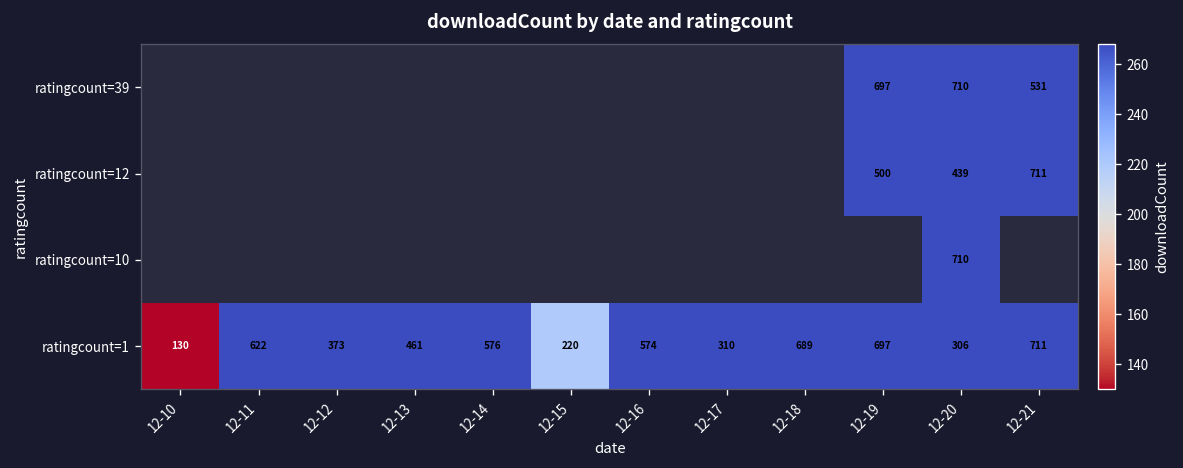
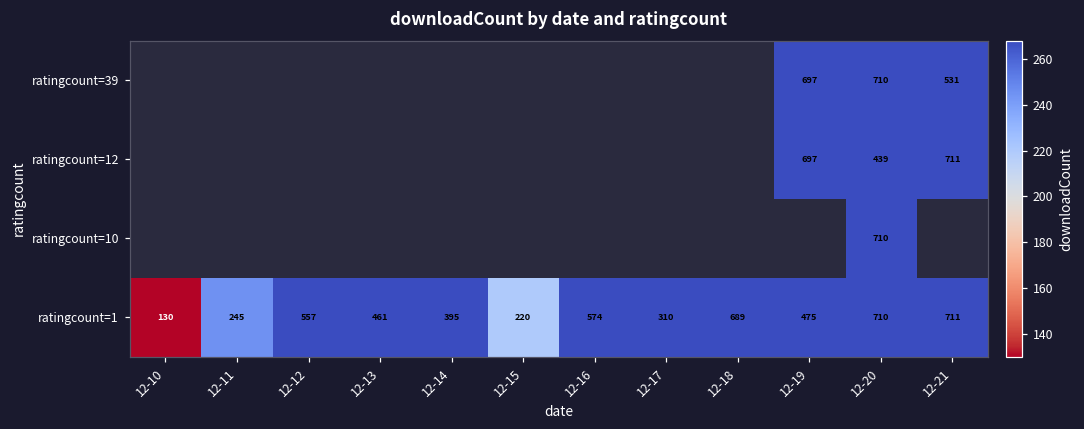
  {
    "ratingcount=39": {
      "12-19": 697,
      "12-20": 710,
      "12-21": 531
    },
    "ratingcount=12": {
-     "12-19": 500,
+     "12-19": 697,
      "12-20": 439,
      "12-21": 711
    },
    "ratingcount=10": {
      "12-20": 710
    },
    "ratingcount=1": {
      "12-10": 130,
-     "12-11": 622,
-     "12-12": 373,
+     "12-11": 245,
+     "12-12": 557,
      "12-13": 461,
-     "12-14": 576,
+     "12-14": 395,
      "12-15": 220,
      "12-16": 574,
      "12-17": 310,
      "12-18": 689,
-     "12-19": 697,
-     "12-20": 306,
+     "12-19": 475,
+     "12-20": 710,
      "12-21": 711
    }
  }
